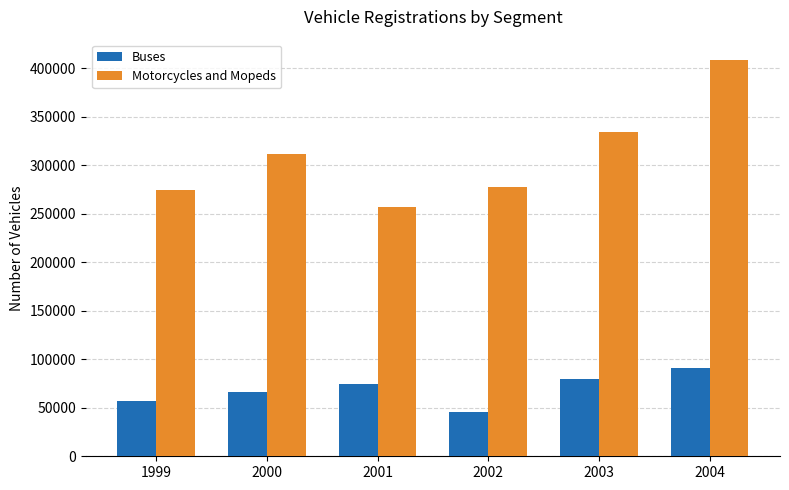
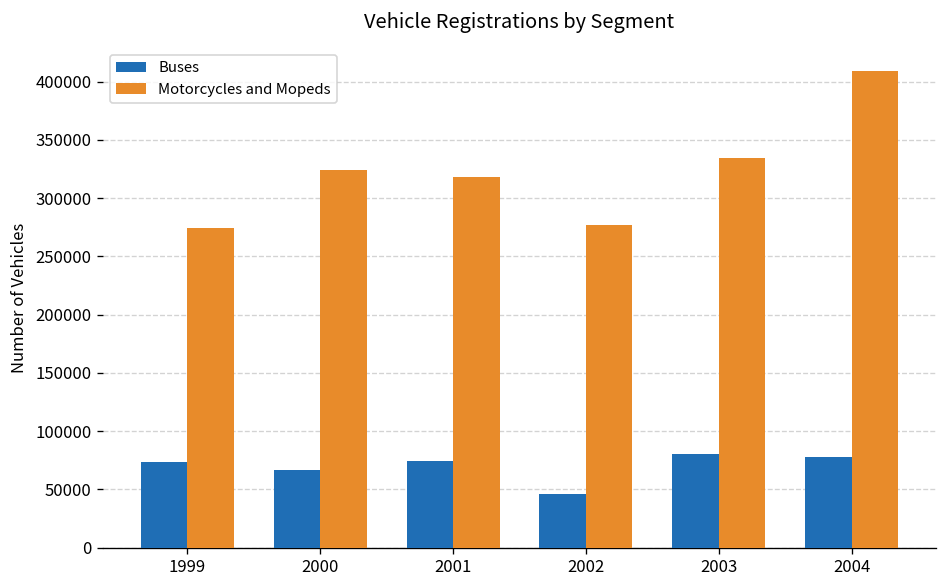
  {
    "Buses": {
-     "1999": 60000,
+     "1999": 70000,
      "2000": 70000,
      "2001": 70000,
      "2002": 50000,
      "2003": 80000,
-     "2004": 90000
+     "2004": 80000
    },
    "Motorcycles and Mopeds": {
      "1999": 270000,
-     "2000": 310000,
-     "2001": 260000,
+     "2000": 320000,
+     "2001": 320000,
      "2002": 280000,
      "2003": 330000,
      "2004": 410000
    }
  }
